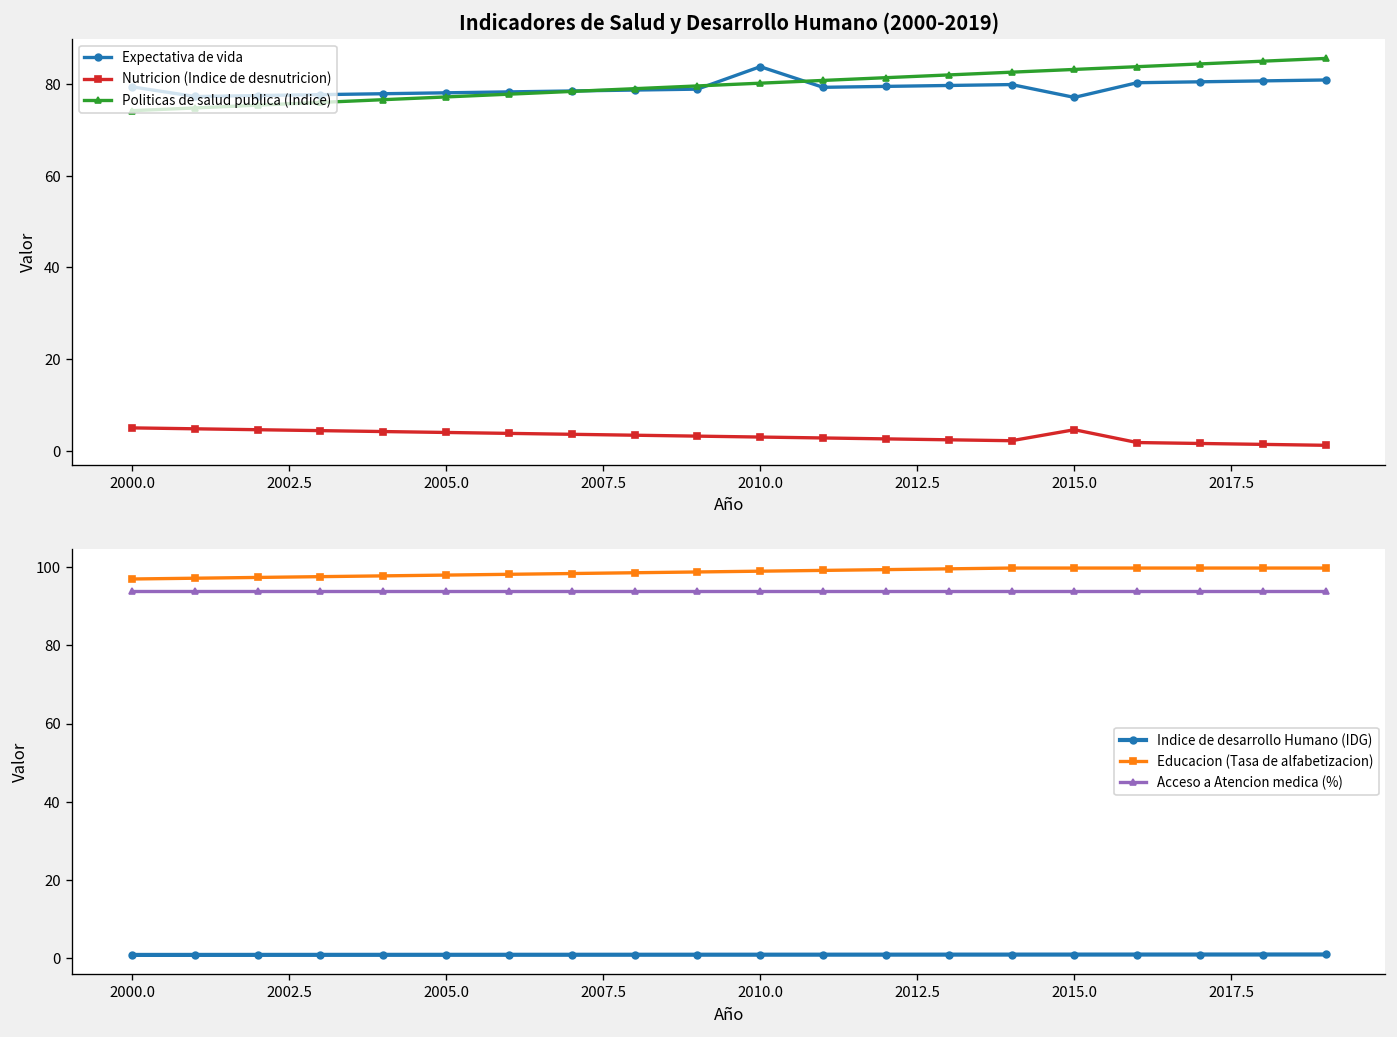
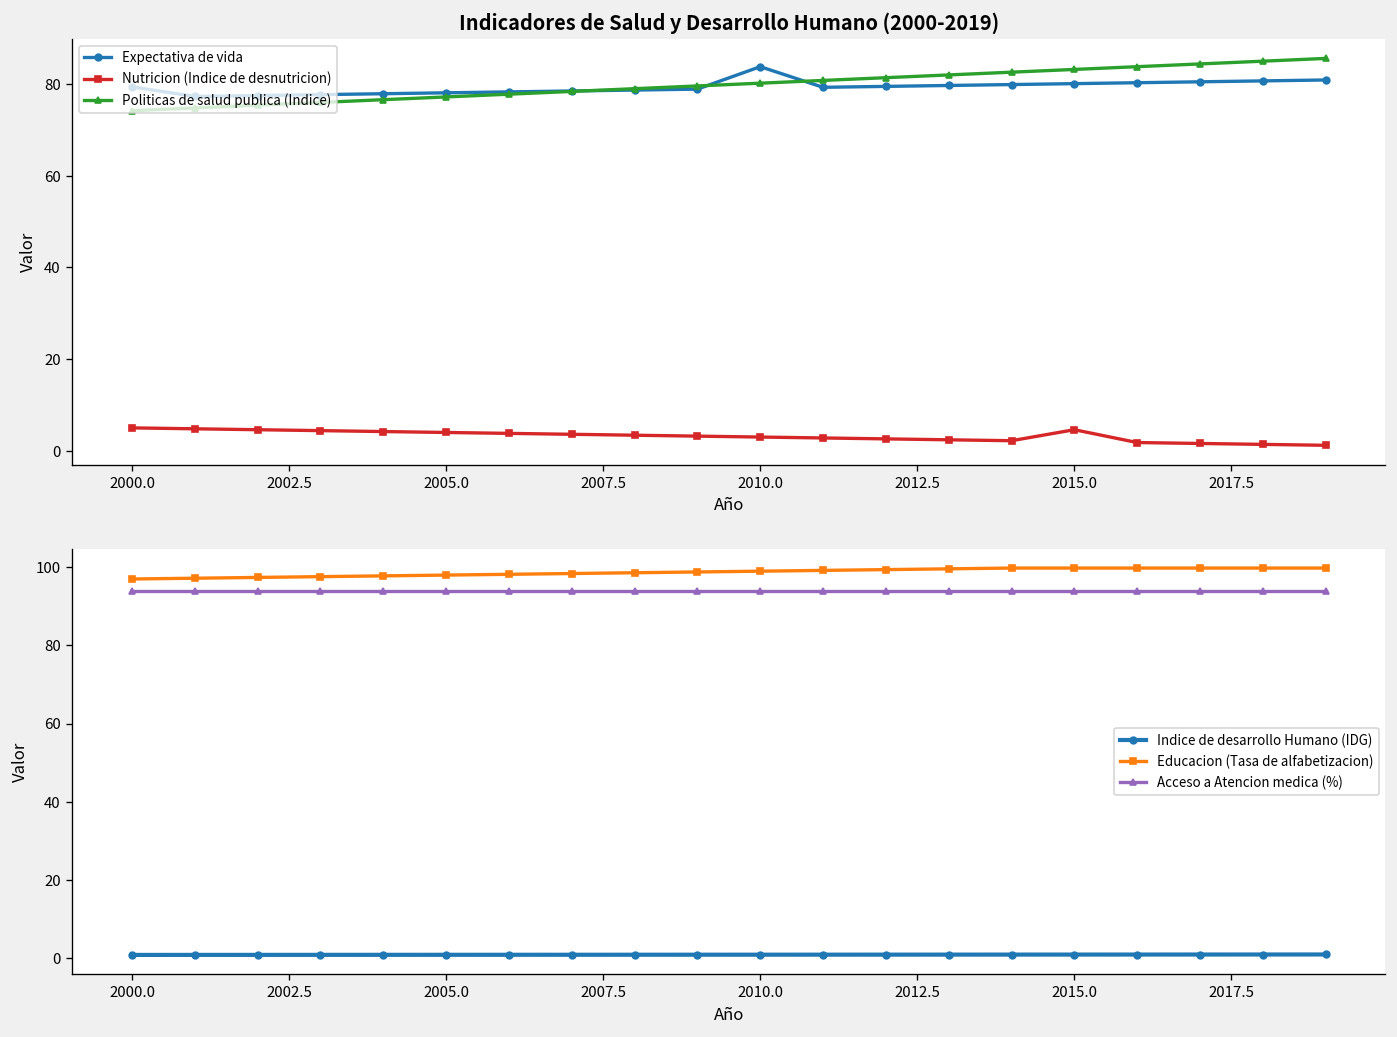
  {
    "Indicadores de Salud y Desarrollo Humano (2000-2019)": {
      "Expectativa de vida": {
        "2005.0": 78,
        "2010.0": 84,
-       "2015.0": 77
+       "2015.0": 80
      },
      "Nutricion (Indice de desnutricion)": {
        "2000.0": 5,
        "2005.0": 4,
        "2010.0": 3,
        "2015.0": 5
      },
      "Politicas de salud publica (Indice)": {
        "2000.0": 74,
        "2005.0": 77,
        "2010.0": 80,
        "2015.0": 83
      }
    }
  }
